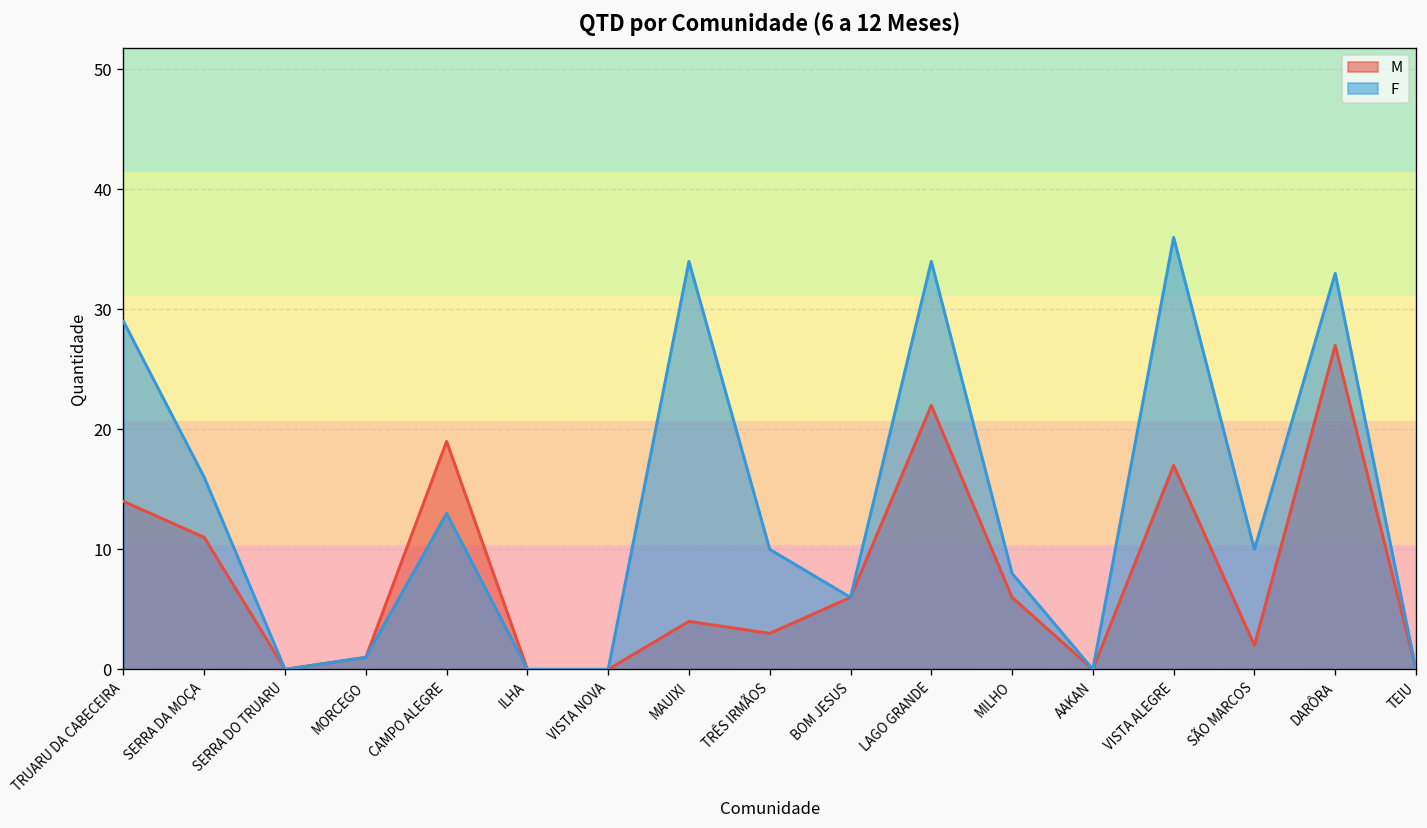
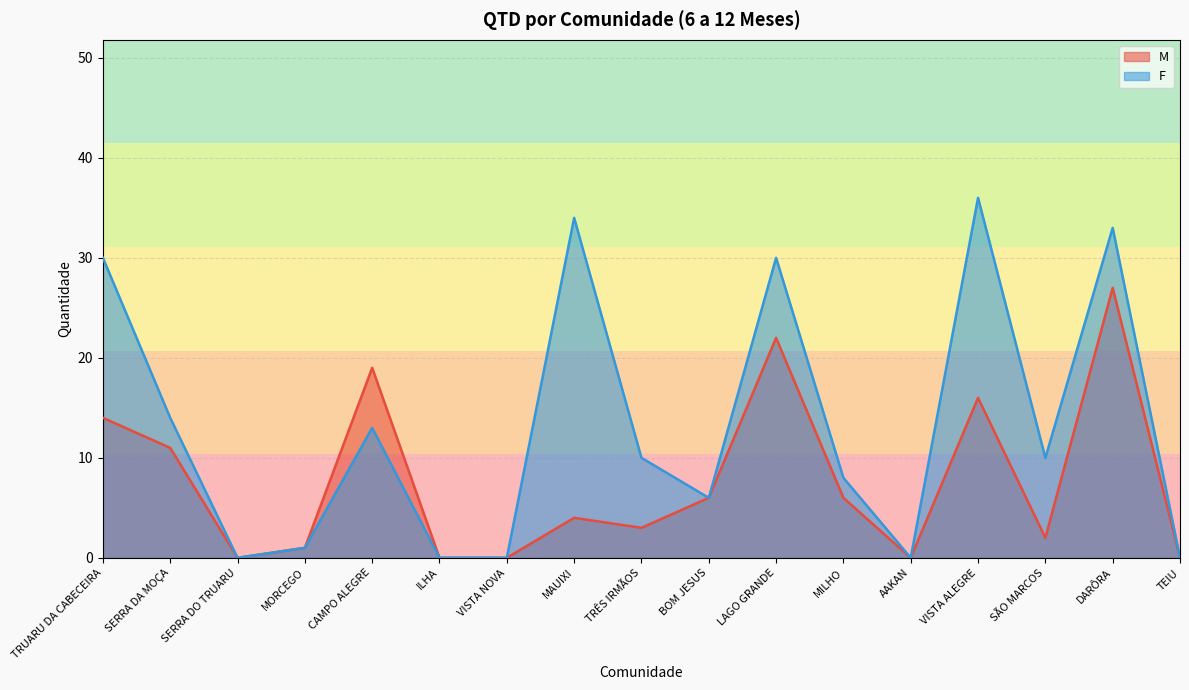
  {
    "M": {
      "TRUARU DA CABECEIRA": 14,
      "SERRA DA MOÇA": 11,
      "CAMPO ALEGRE": 19,
      "MAUIXI": 4,
      "TRÊS IRMÃOS": 3,
      "LAGO GRANDE": 22,
      "MILHO": 6,
-     "VISTA ALEGRE": 17,
+     "VISTA ALEGRE": 16,
      "SÃO MARCOS": 2,
      "DARÔRA": 27
    },
    "F": {
-     "TRUARU DA CABECEIRA": 29,
-     "SERRA DA MOÇA": 16,
+     "TRUARU DA CABECEIRA": 30,
+     "SERRA DA MOÇA": 14,
      "CAMPO ALEGRE": 13,
      "MAUIXI": 34,
      "TRÊS IRMÃOS": 10,
-     "LAGO GRANDE": 34,
+     "LAGO GRANDE": 30,
      "MILHO": 8,
      "VISTA ALEGRE": 36,
      "SÃO MARCOS": 10,
      "DARÔRA": 33
    }
  }
